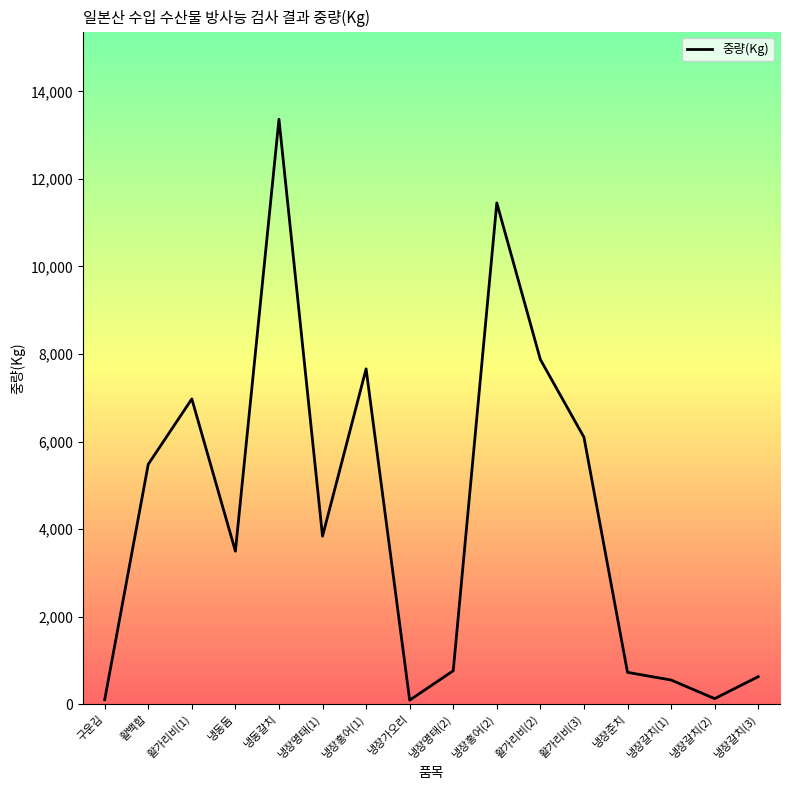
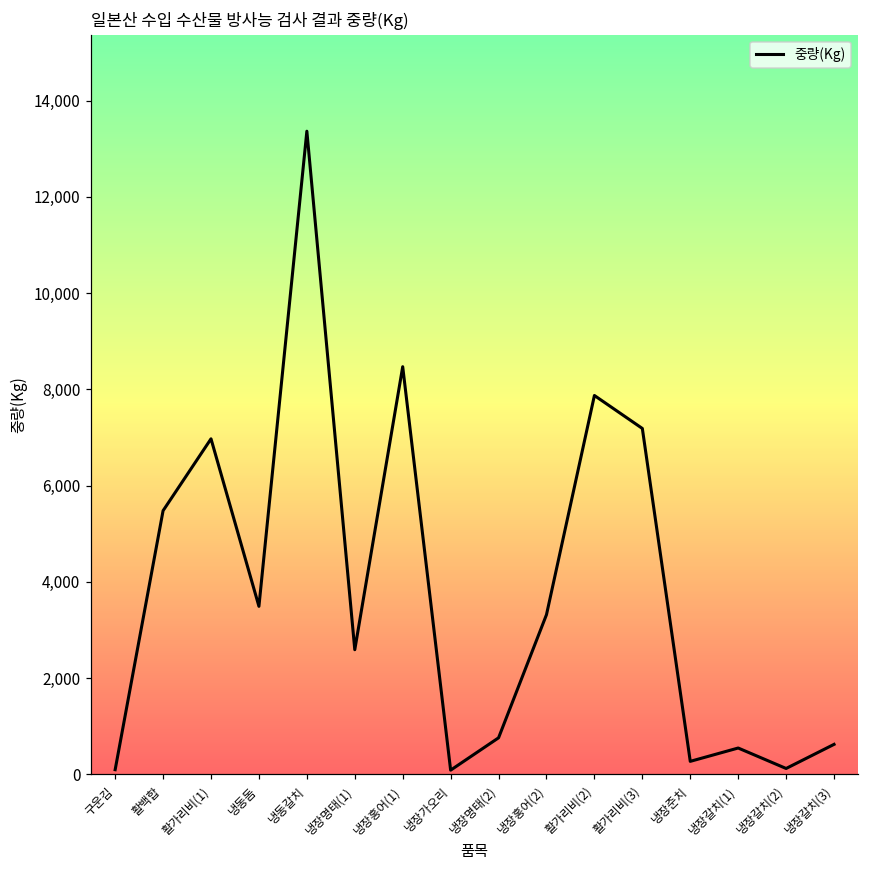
  {
    "구운김": "100",
    "활백합": "5,500",
    "활가리비(1)": "7,000",
    "냉동돔": "3,500",
    "냉동갈치": "13,400",
-   "냉장명태(1)": "3,800",
-   "냉장홍어(1)": "7,700",
+   "냉장명태(1)": "2,600",
+   "냉장홍어(1)": "8,500",
    "냉장가오리": "100",
    "냉장명태(2)": "800",
-   "냉장홍어(2)": "11,500",
+   "냉장홍어(2)": "3,300",
    "활가리비(2)": "7,900",
-   "활가리비(3)": "6,100",
-   "냉장준치": "700",
+   "활가리비(3)": "7,200",
+   "냉장준치": "300",
    "냉장갈치(1)": "600",
    "냉장갈치(2)": "100",
    "냉장갈치(3)": "600"
  }
